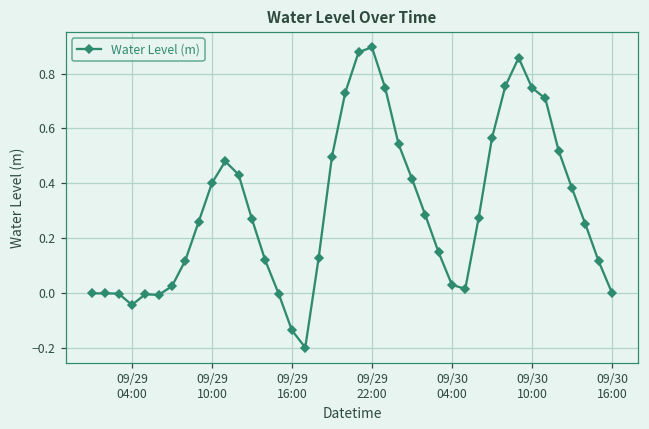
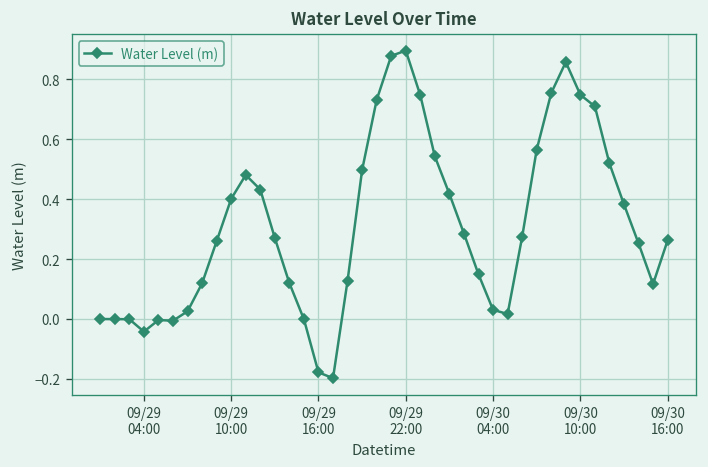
  {
    "09/29 04:00": -0.04,
    "09/29 10:00": 0.40,
-   "09/29 16:00": -0.13,
+   "09/29 16:00": -0.18,
    "09/29 22:00": 0.90,
    "09/30 04:00": 0.03,
    "09/30 10:00": 0.75,
-   "09/30 16:00": 0.00
+   "09/30 16:00": 0.26
  }
